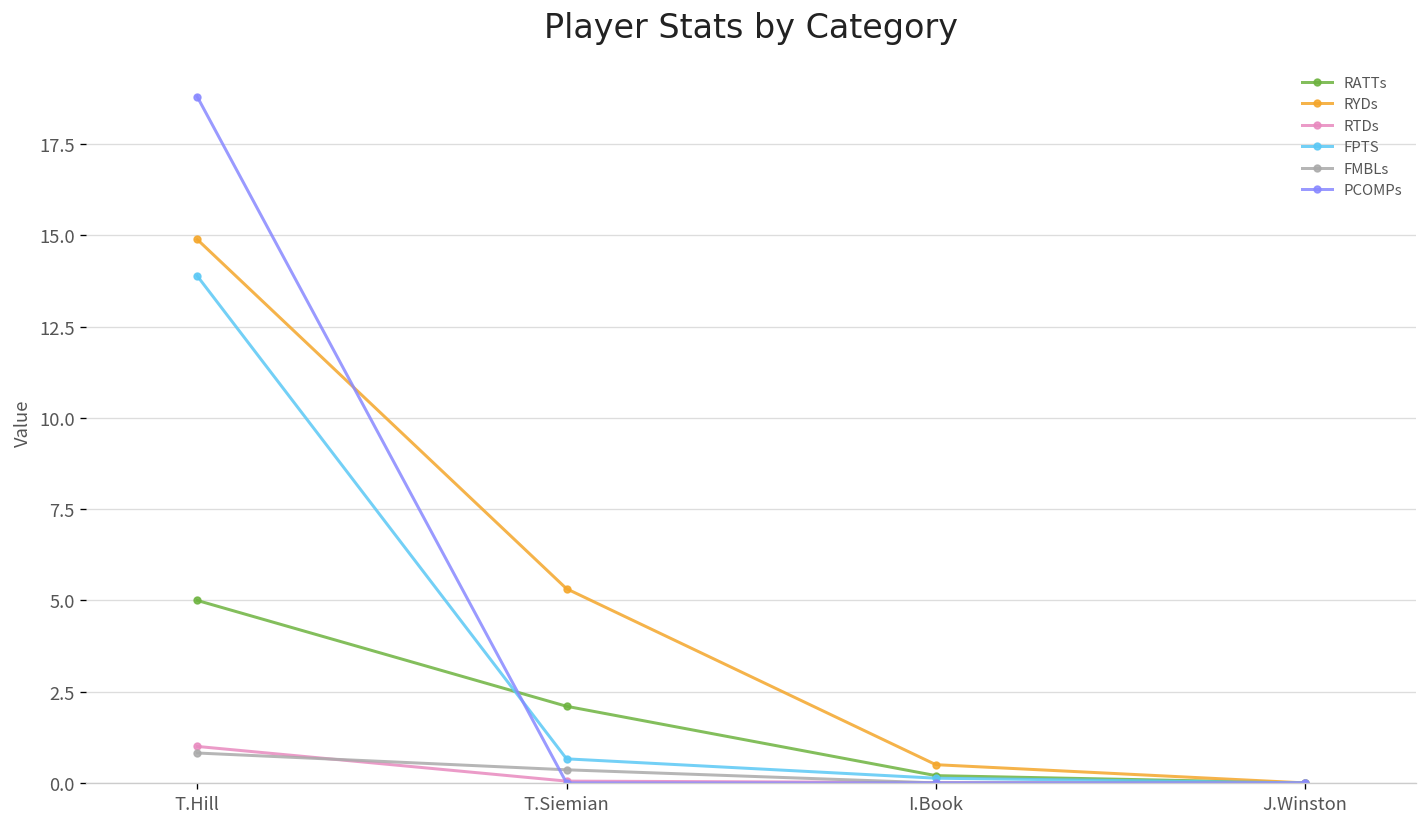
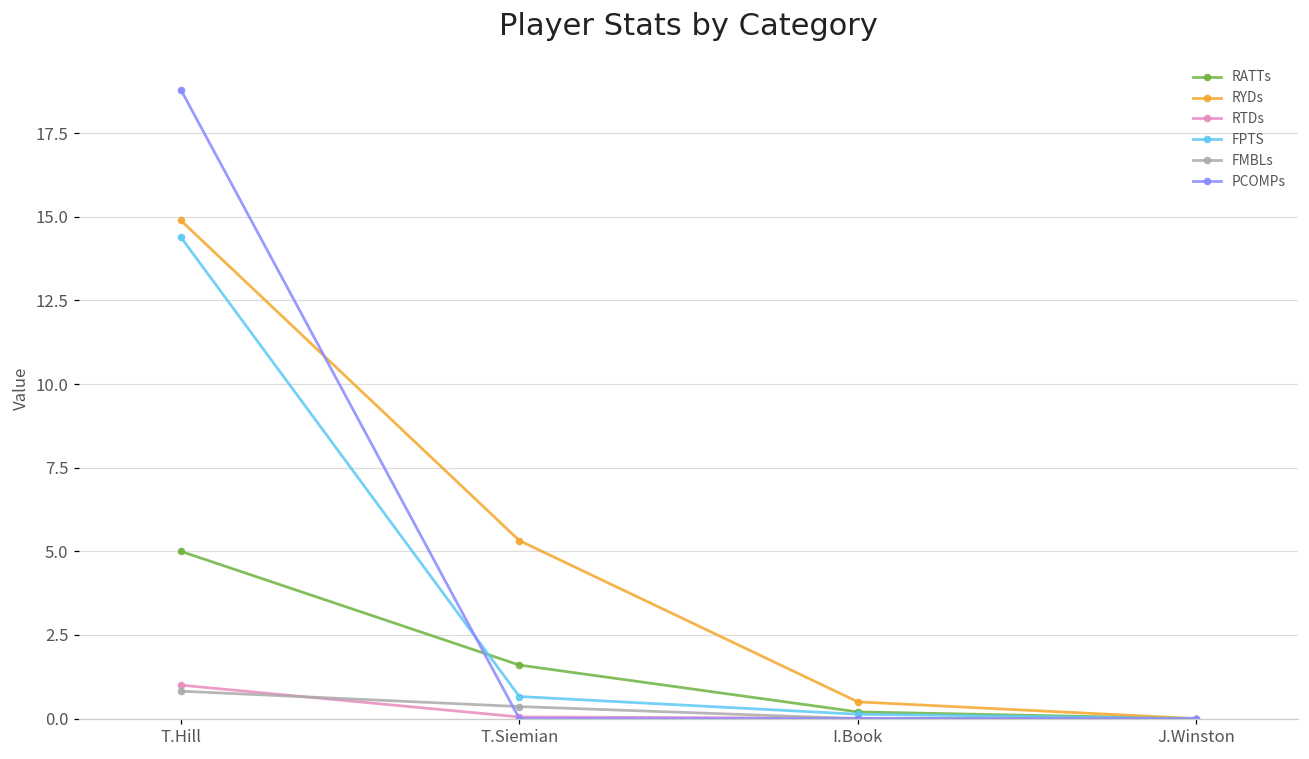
  {
    "RATTs": {
      "T.Hill": 5.0,
-     "T.Siemian": 2.1
+     "T.Siemian": 1.6
    },
    "RYDs": {
      "T.Hill": 14.9,
      "T.Siemian": 5.3,
      "I.Book": 0.5
    },
    "RTDs": {
      "T.Hill": 1.0
    },
    "FPTS": {
-     "T.Hill": 13.9,
+     "T.Hill": 14.4,
      "T.Siemian": 0.7
    },
    "FMBLs": {
      "T.Hill": 0.8,
      "T.Siemian": 0.4
    },
    "PCOMPs": {
      "T.Hill": 18.8
    }
  }
